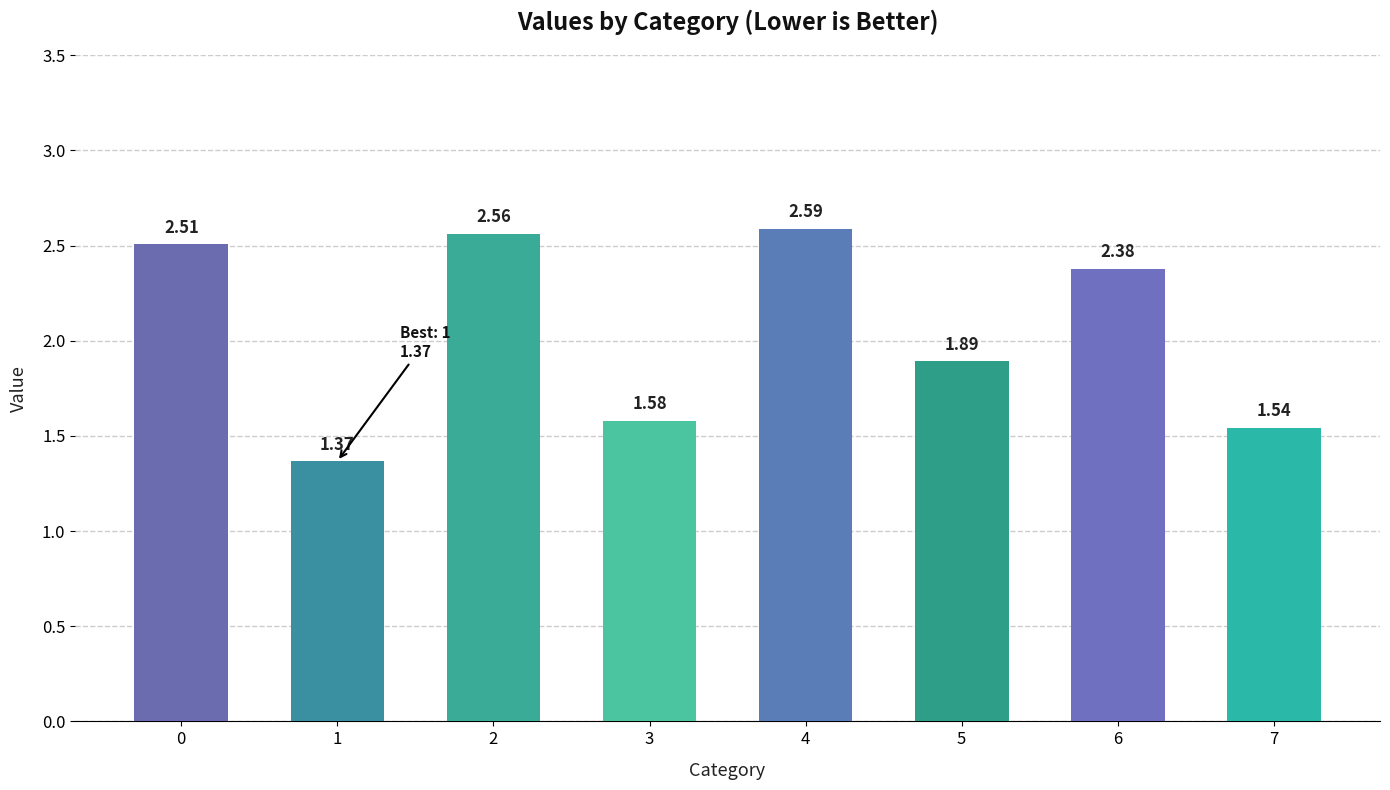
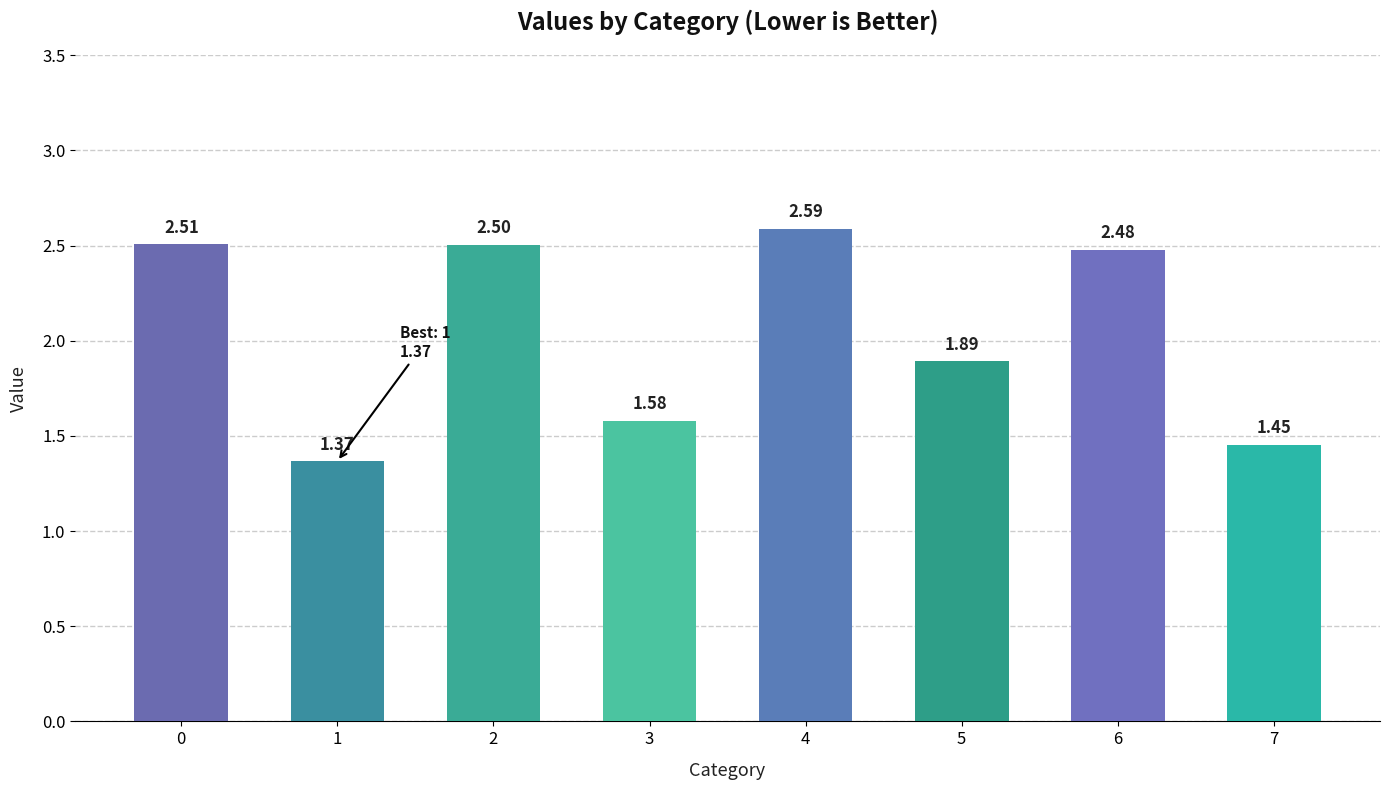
  {
    "0": 2.51,
    "1": 1,
-   "2": 2.56,
+   "2": 2.50,
    "3": 1.58,
    "4": 2.59,
    "5": 1.89,
-   "6": 2.38,
-   "7": 1.54
+   "6": 2.48,
+   "7": 1.45
  }
